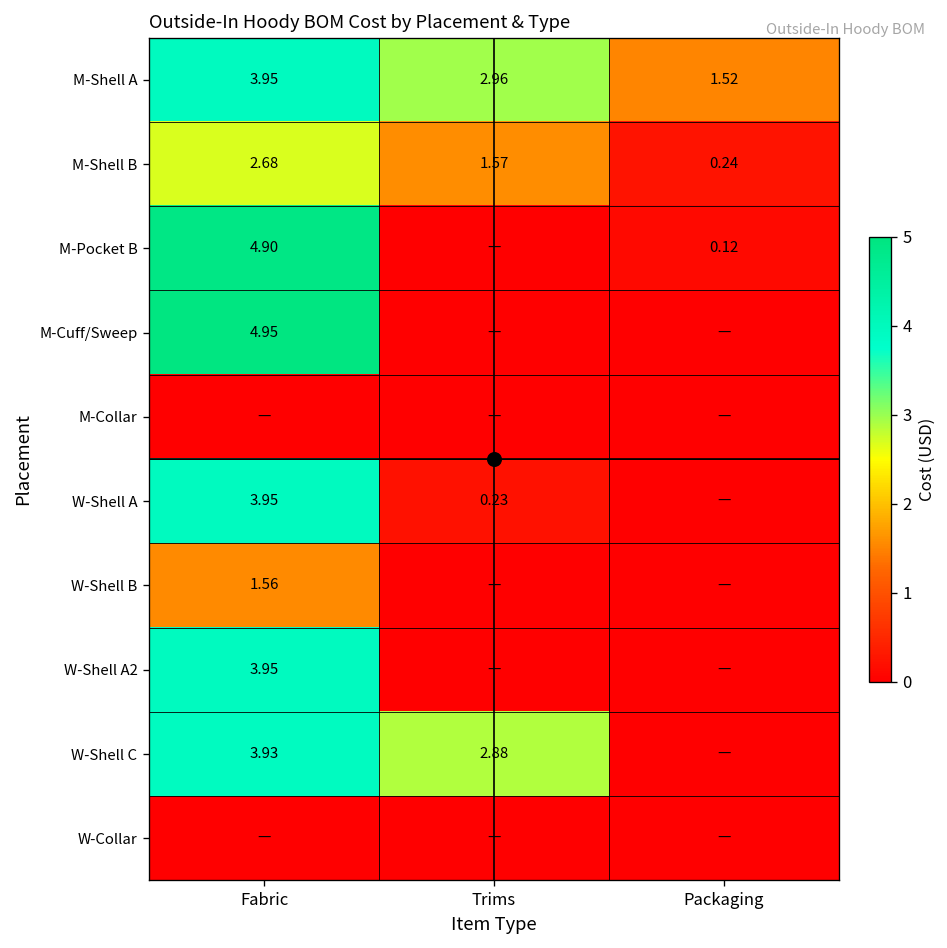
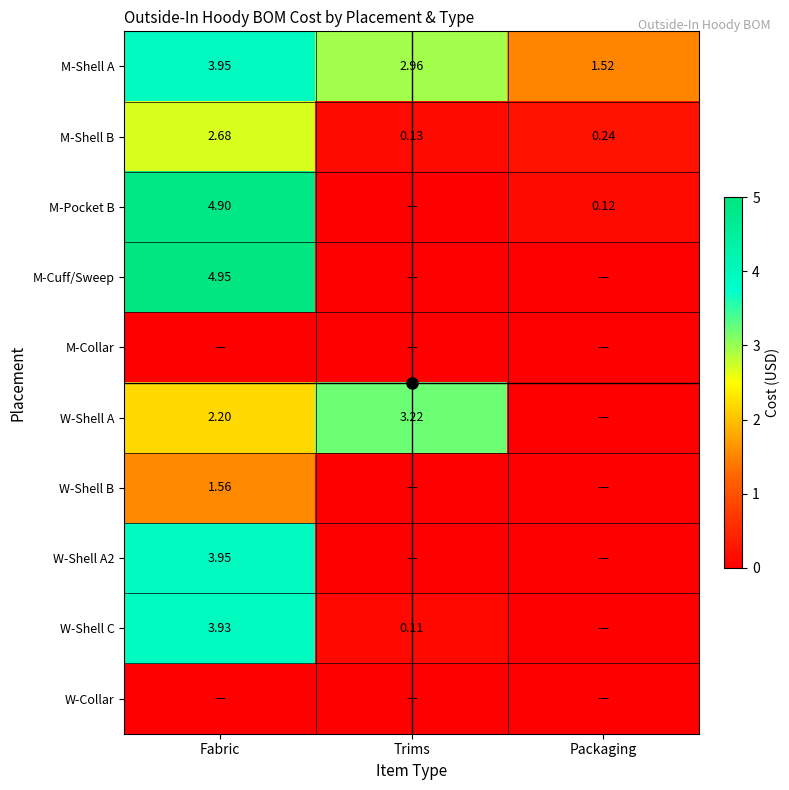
  {
    "M-Shell A": {
      "Fabric": 3.95,
      "Trims": 2.96,
      "Packaging": 1.52
    },
    "M-Shell B": {
      "Fabric": 2.68,
-     "Trims": 1.57,
+     "Trims": 0.13,
      "Packaging": 0.24
    },
    "M-Pocket B": {
      "Fabric": 4.90,
      "Packaging": 0.12
    },
    "M-Cuff/Sweep": {
      "Fabric": 4.95
    },
    "W-Shell A": {
-     "Fabric": 3.95,
-     "Trims": 0.23
+     "Fabric": 2.20,
+     "Trims": 3.22
    },
    "W-Shell B": {
      "Fabric": 1.56
    },
    "W-Shell A2": {
      "Fabric": 3.95
    },
    "W-Shell C": {
      "Fabric": 3.93,
-     "Trims": 2.88
+     "Trims": 0.11
    }
  }
